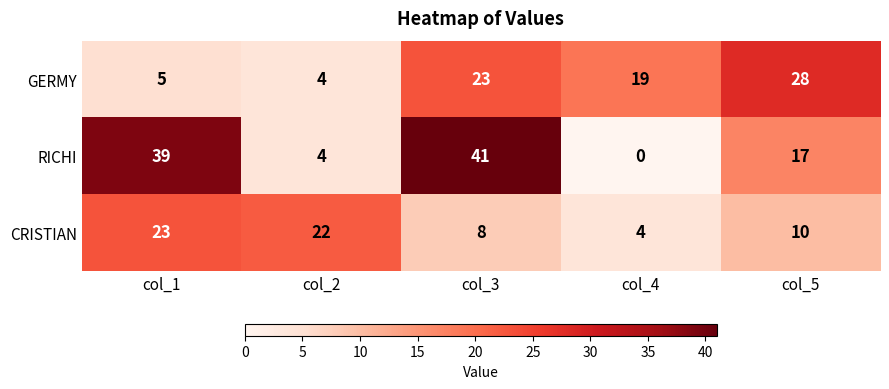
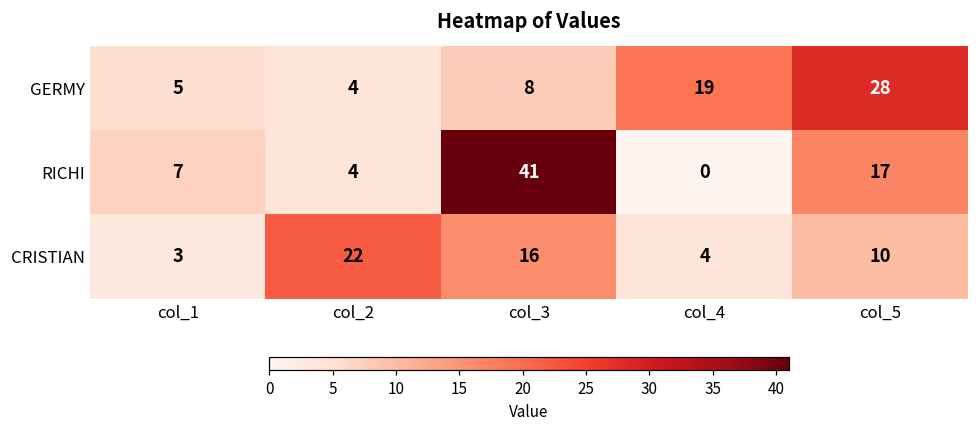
  {
    "GERMY": {
      "col_1": 5,
      "col_2": 4,
-     "col_3": 23,
+     "col_3": 8,
      "col_4": 19,
      "col_5": 28
    },
    "RICHI": {
-     "col_1": 39,
+     "col_1": 7,
      "col_2": 4,
      "col_3": 41,
      "col_4": 0,
      "col_5": 17
    },
    "CRISTIAN": {
-     "col_1": 23,
+     "col_1": 3,
      "col_2": 22,
-     "col_3": 8,
+     "col_3": 16,
      "col_4": 4,
      "col_5": 10
    }
  }
